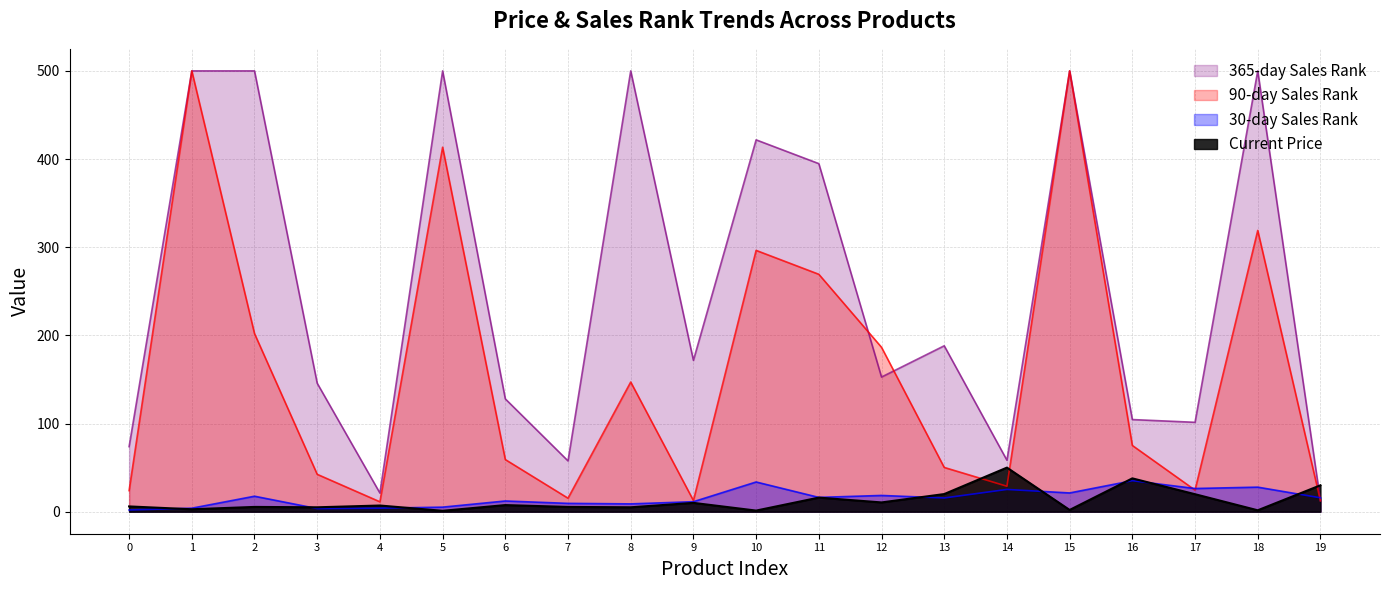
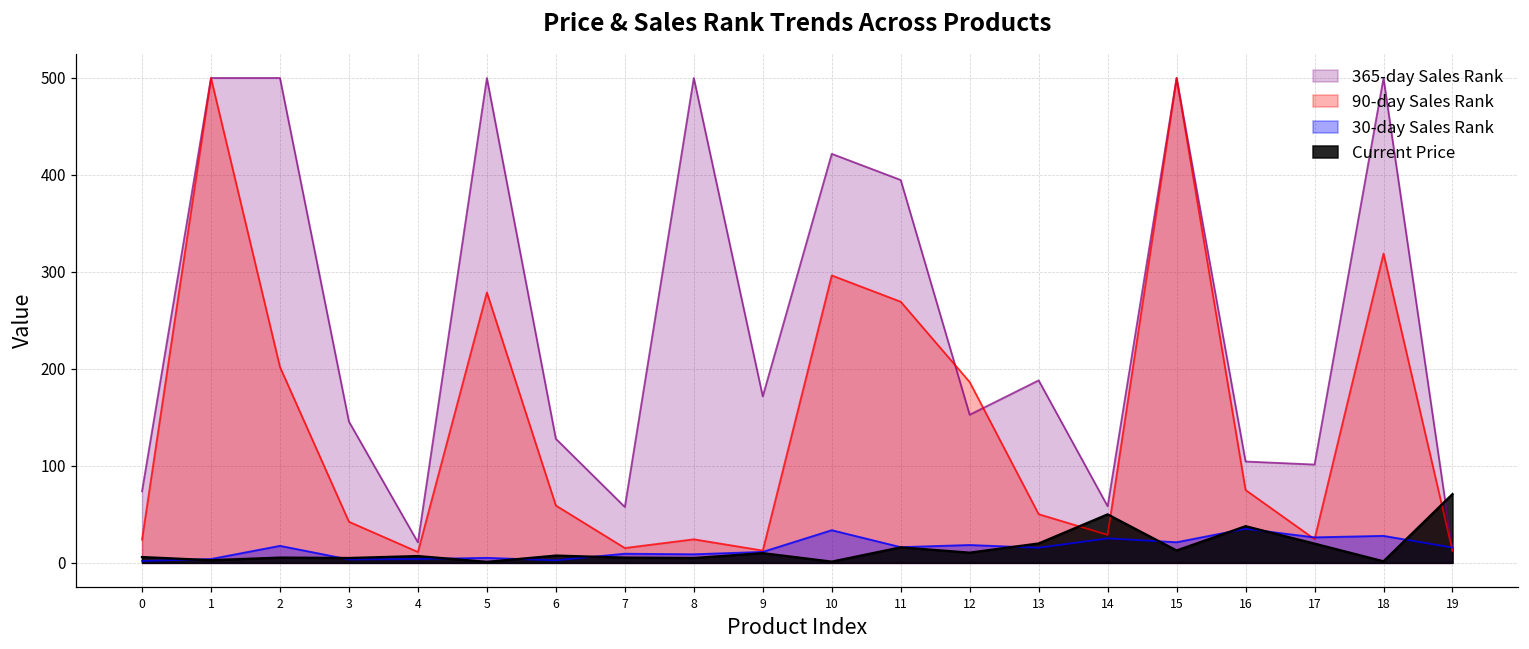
  {
    "365-day Sales Rank": {
      "0": 70,
      "2": 500,
      "3": 150,
      "4": 20,
      "5": 500,
      "6": 130,
      "7": 60,
      "8": 500,
      "9": 170,
      "10": 420,
      "11": 390,
      "12": 150,
      "13": 190,
      "14": 60,
      "16": 100,
      "17": 100,
      "18": 500
    },
    "90-day Sales Rank": {
      "0": 20,
      "2": 200,
      "3": 40,
      "4": 10,
-     "5": 410,
+     "5": 280,
      "6": 60,
      "7": 20,
-     "8": 150,
+     "8": 20,
      "10": 300,
      "11": 270,
      "12": 190,
      "13": 50,
      "14": 30,
      "16": 80,
      "18": 320
    },
    "30-day Sales Rank": {
      "0": 0,
      "2": 20,
      "4": 0,
      "5": 10,
-     "6": 10,
+     "6": 0,
      "7": 10,
      "8": 10,
      "10": 30,
      "12": 20,
      "13": 20,
      "14": 30,
      "15": 20,
      "18": 30,
      "19": 20
    },
    "Current Price": {
      "0": 10,
      "2": 10,
      "4": 10,
      "5": 0,
      "6": 10,
      "7": 10,
      "8": 0,
      "10": 0,
      "12": 10,
      "13": 20,
      "14": 50,
-     "15": 0,
+     "15": 10,
      "17": 20,
      "18": 0,
-     "19": 30
+     "19": 70
    }
  }
